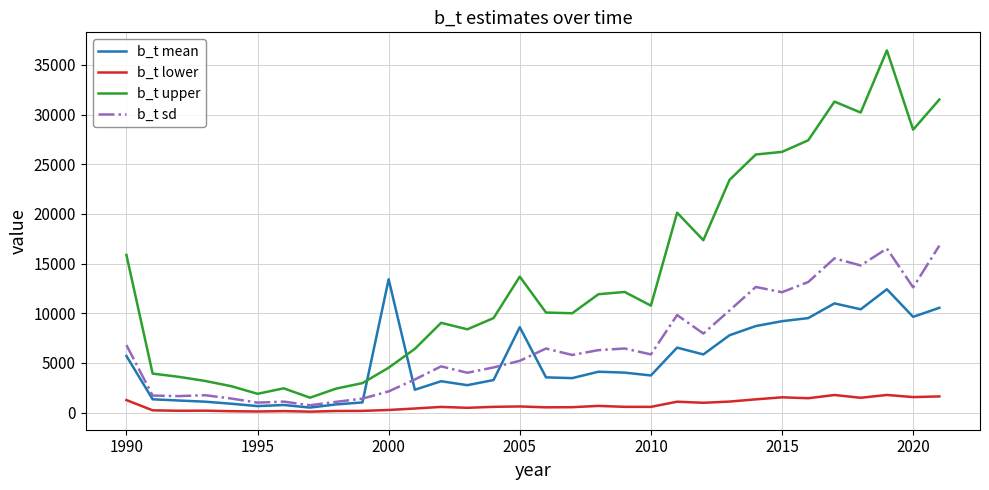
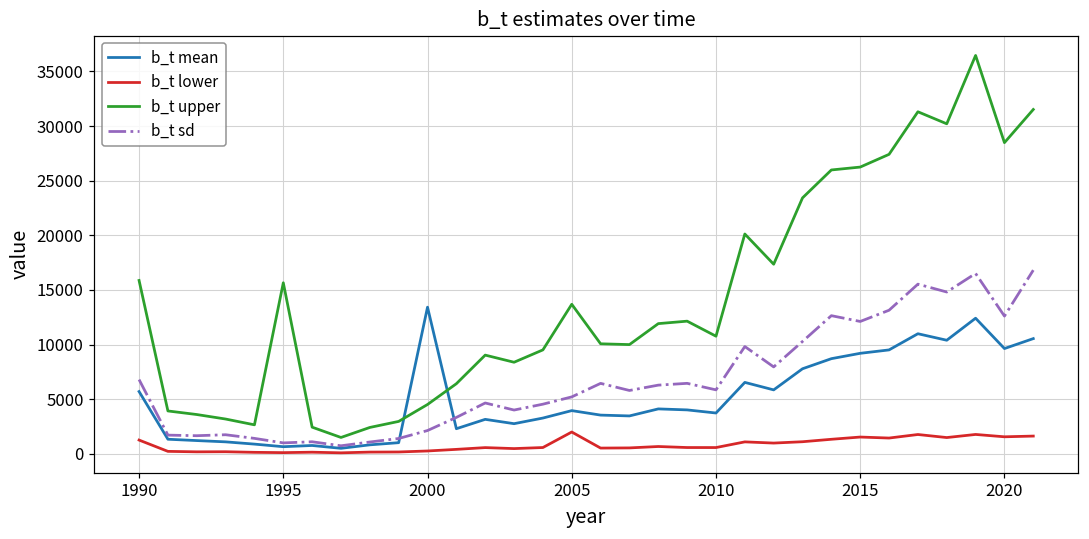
  {
    "b_t mean": {
      "1990": 6000,
      "1995": 1000,
      "2000": 13000,
-     "2005": 9000,
+     "2005": 4000,
      "2010": 4000,
      "2015": 9000,
      "2020": 10000
    },
    "b_t lower": {
      "1990": 1000,
      "1995": 0,
      "2000": 0,
-     "2005": 1000,
+     "2005": 2000,
      "2010": 1000,
      "2015": 2000,
      "2020": 2000
    },
    "b_t upper": {
      "1990": 16000,
-     "1995": 2000,
+     "1995": 16000,
      "2000": 5000,
      "2005": 14000,
      "2010": 11000,
      "2015": 26000,
      "2020": 28000
    },
    "b_t sd": {
      "1990": 7000,
      "1995": 1000,
      "2000": 2000,
      "2005": 5000,
      "2010": 6000,
      "2015": 12000,
      "2020": 13000
    }
  }
